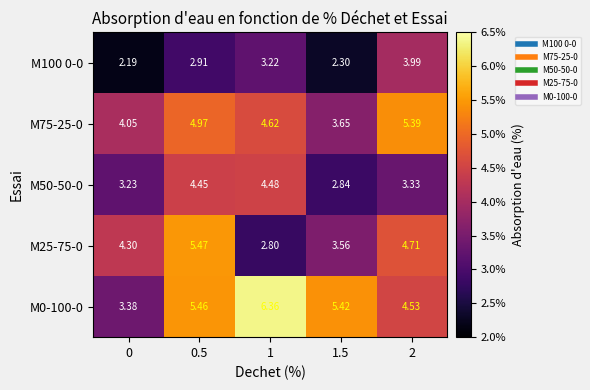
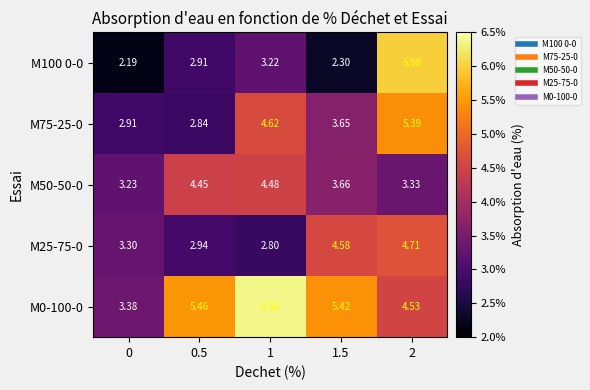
  {
    "M100 0-0": {
      "0": 2.19,
      "0.5": 2.91,
      "1": 3.22,
      "1.5": 2.30,
-     "2": 3.99
+     "2": 5.98
    },
    "M75-25-0": {
-     "0": 4.05,
-     "0.5": 4.97,
+     "0": 2.91,
+     "0.5": 2.84,
      "1": 4.62,
      "1.5": 3.65,
      "2": 5.39
    },
    "M50-50-0": {
      "0": 3.23,
      "0.5": 4.45,
      "1": 4.48,
-     "1.5": 2.84,
+     "1.5": 3.66,
      "2": 3.33
    },
    "M25-75-0": {
-     "0": 4.30,
-     "0.5": 5.47,
+     "0": 3.30,
+     "0.5": 2.94,
      "1": 2.80,
-     "1.5": 3.56,
+     "1.5": 4.58,
      "2": 4.71
    },
    "M0-100-0": {
      "0": 3.38,
      "0.5": 5.46,
      "1": 6.36,
      "1.5": 5.42,
      "2": 4.53
    }
  }
